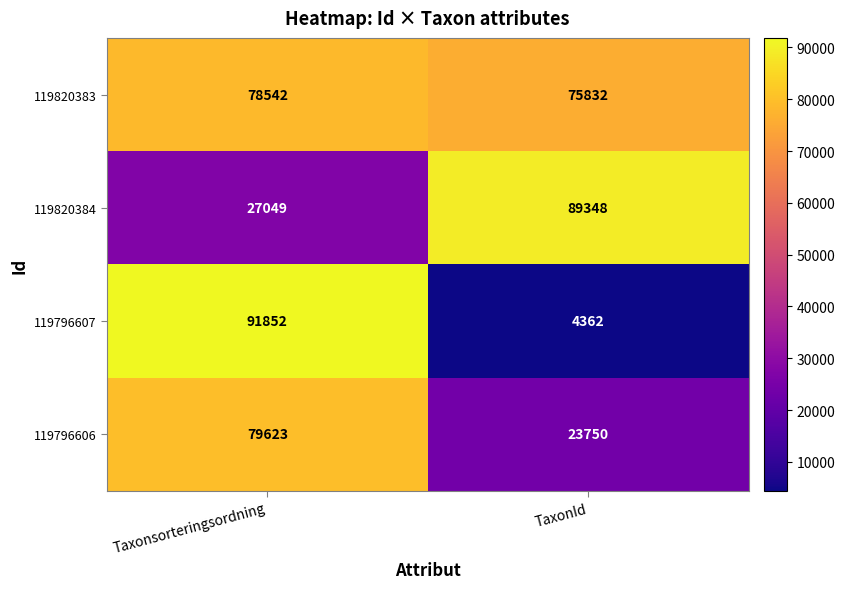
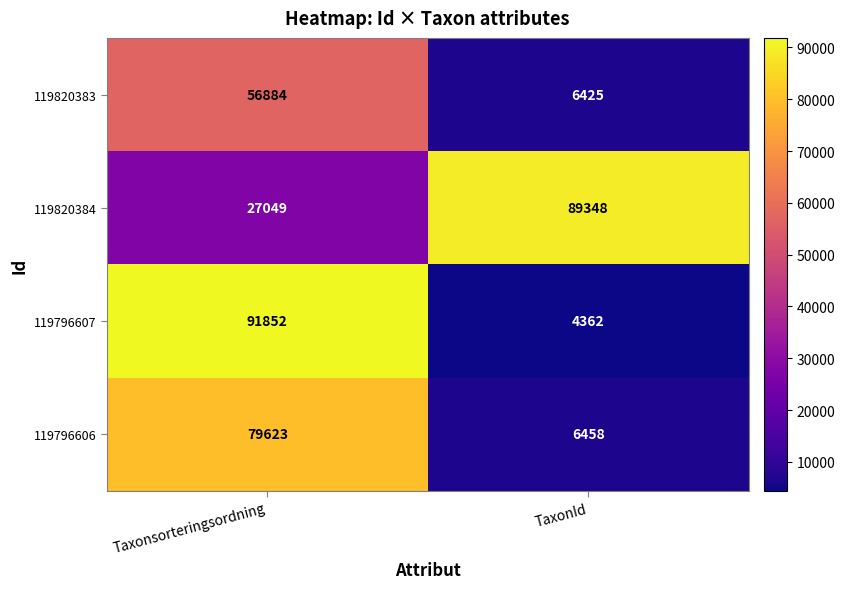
  {
    "119820383": {
-     "Taxonsorteringsordning": 78542,
-     "TaxonId": 75832
+     "Taxonsorteringsordning": 56884,
+     "TaxonId": 6425
    },
    "119820384": {
      "Taxonsorteringsordning": 27049,
      "TaxonId": 89348
    },
    "119796607": {
      "Taxonsorteringsordning": 91852,
      "TaxonId": 4362
    },
    "119796606": {
      "Taxonsorteringsordning": 79623,
-     "TaxonId": 23750
+     "TaxonId": 6458
    }
  }
